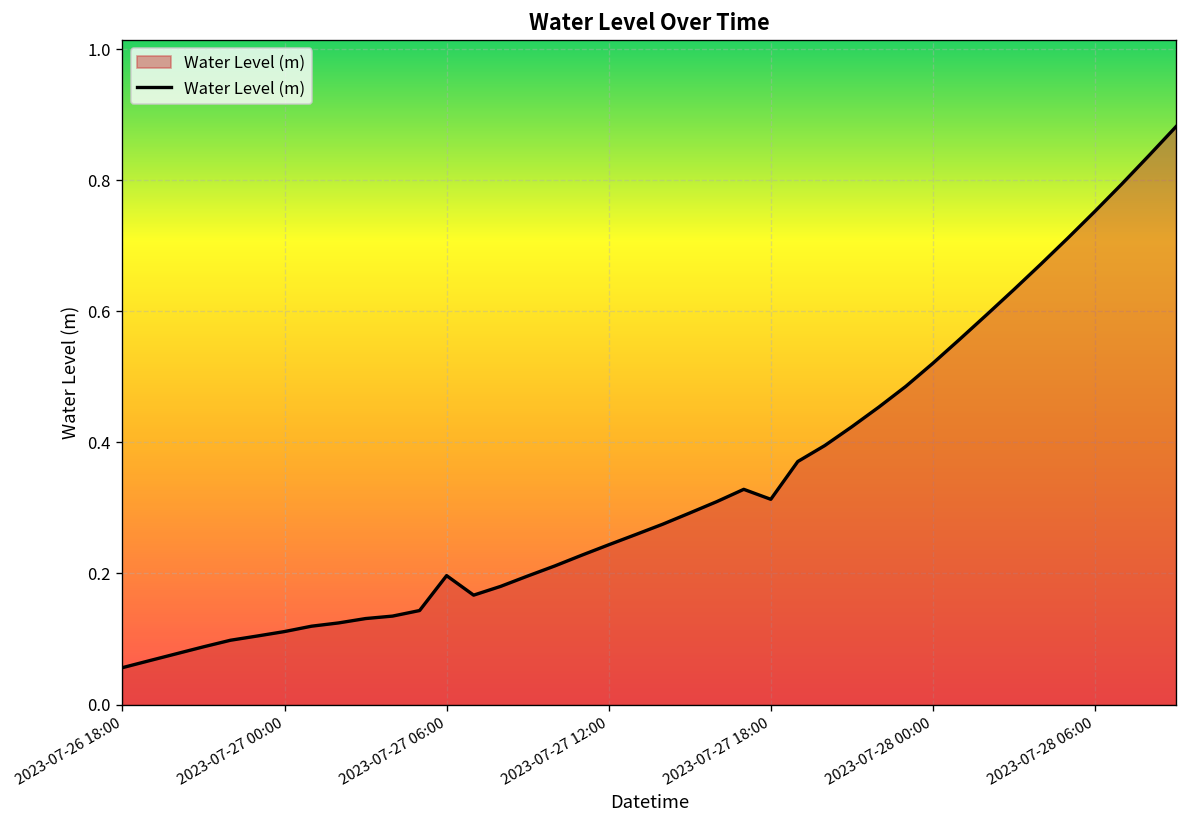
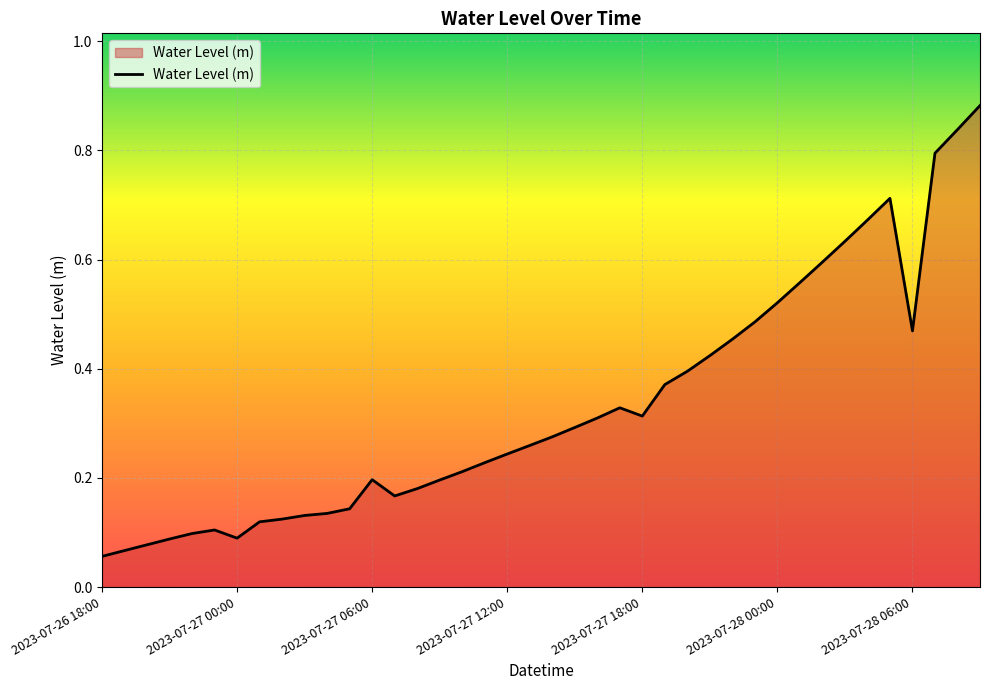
  {
    "2023-07-26 18:00": 0.06,
-   "2023-07-27 00:00": 0.11,
+   "2023-07-27 00:00": 0.09,
    "2023-07-27 06:00": 0.20,
    "2023-07-27 12:00": 0.24,
    "2023-07-27 18:00": 0.31,
    "2023-07-28 00:00": 0.52,
-   "2023-07-28 06:00": 0.75
+   "2023-07-28 06:00": 0.47
  }
